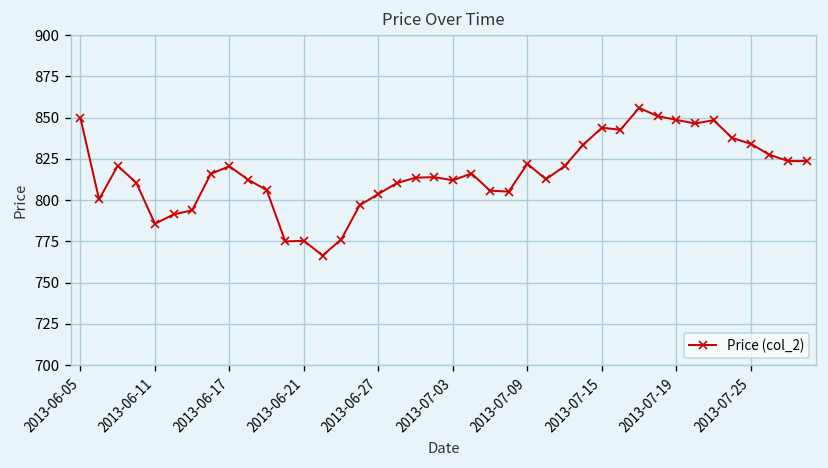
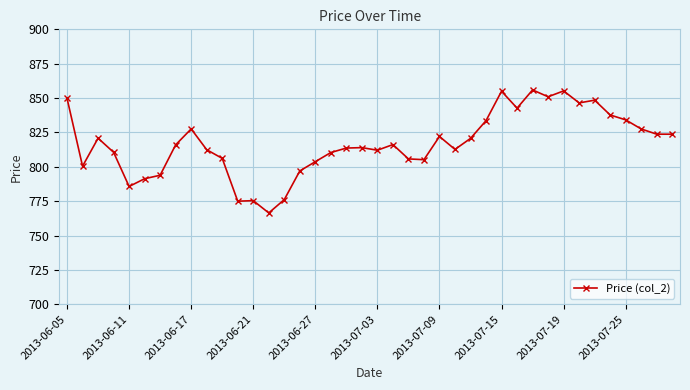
  {
    "2013-06-05": 850,
    "2013-06-11": 786,
-   "2013-06-17": 821,
+   "2013-06-17": 828,
    "2013-06-21": 775,
    "2013-06-27": 804,
    "2013-07-03": 812,
    "2013-07-09": 822,
-   "2013-07-15": 844,
-   "2013-07-19": 849,
+   "2013-07-15": 855,
+   "2013-07-19": 855,
    "2013-07-25": 834
  }
